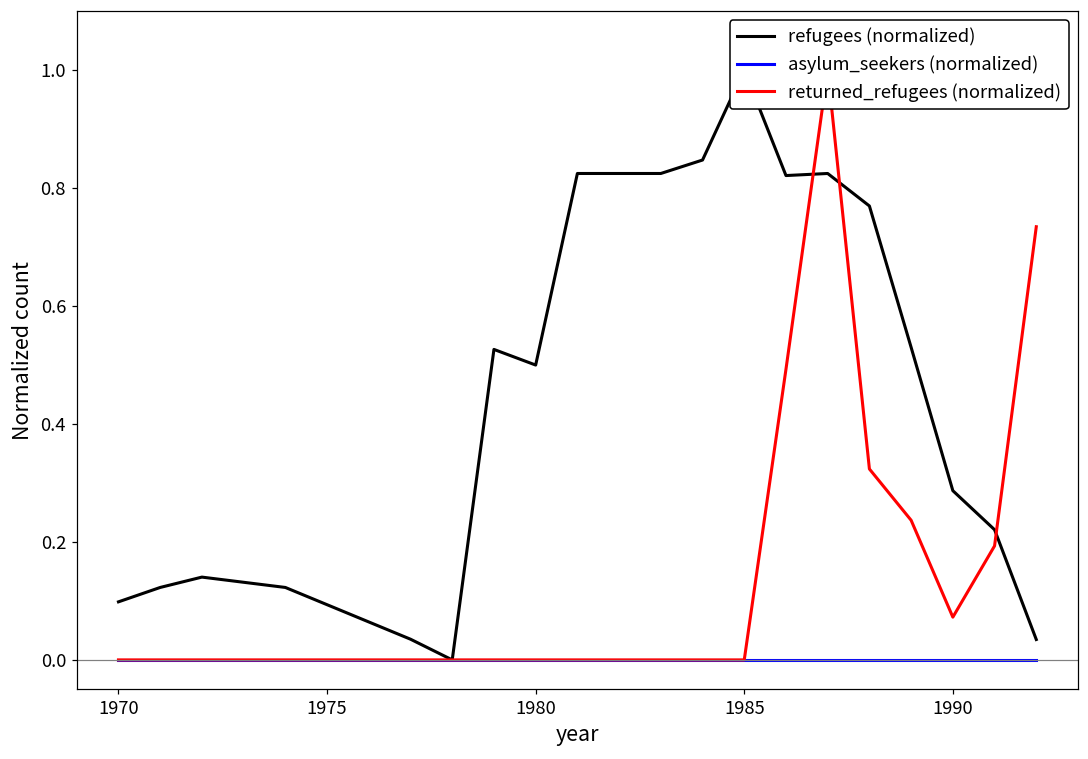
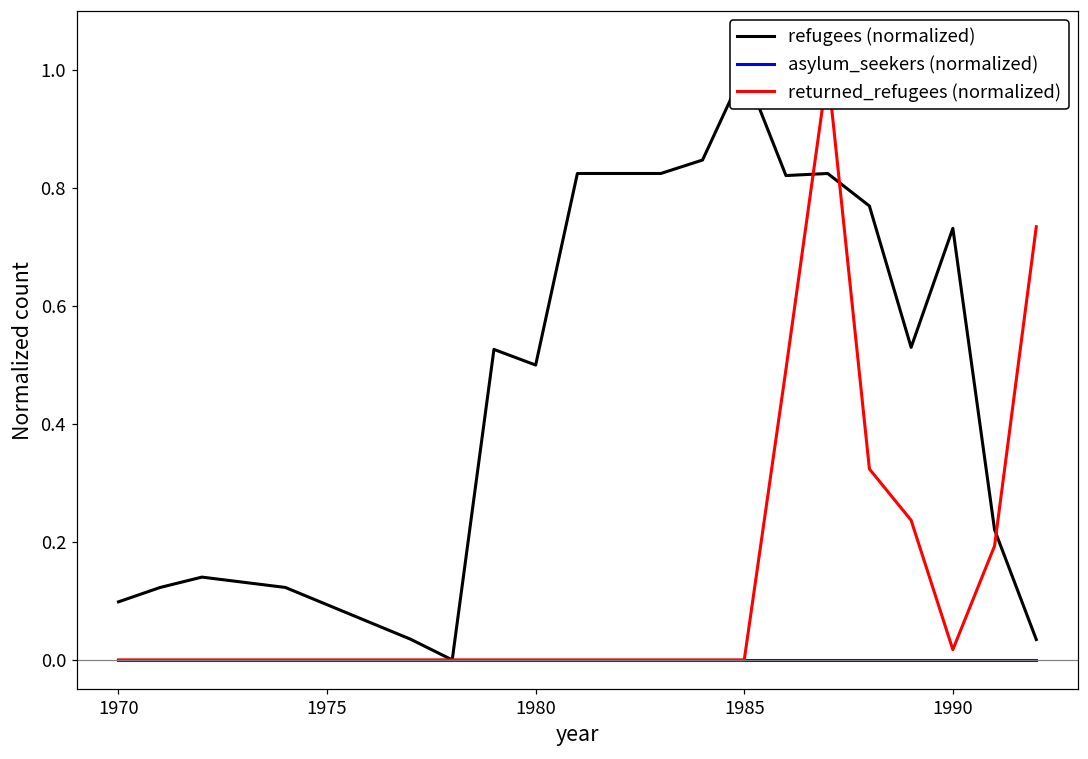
  {
    "refugees (normalized)": {
      "1970": 0.10,
      "1980": 0.50,
-     "1990": 0.29
+     "1990": 0.73
    },
    "asylum_seekers (normalized)": {
      "1990": 0.00
    },
    "returned_refugees (normalized)": {
-     "1990": 0.07
+     "1990": 0.02
    }
  }
